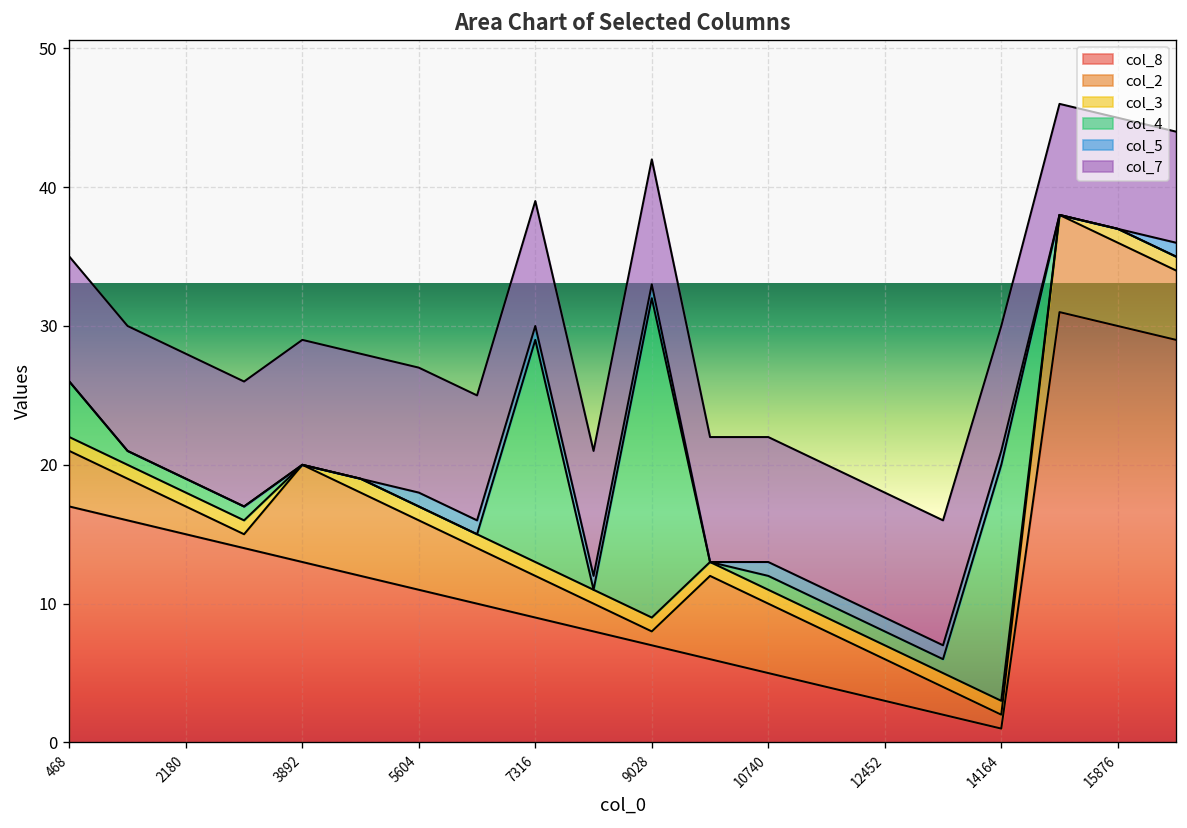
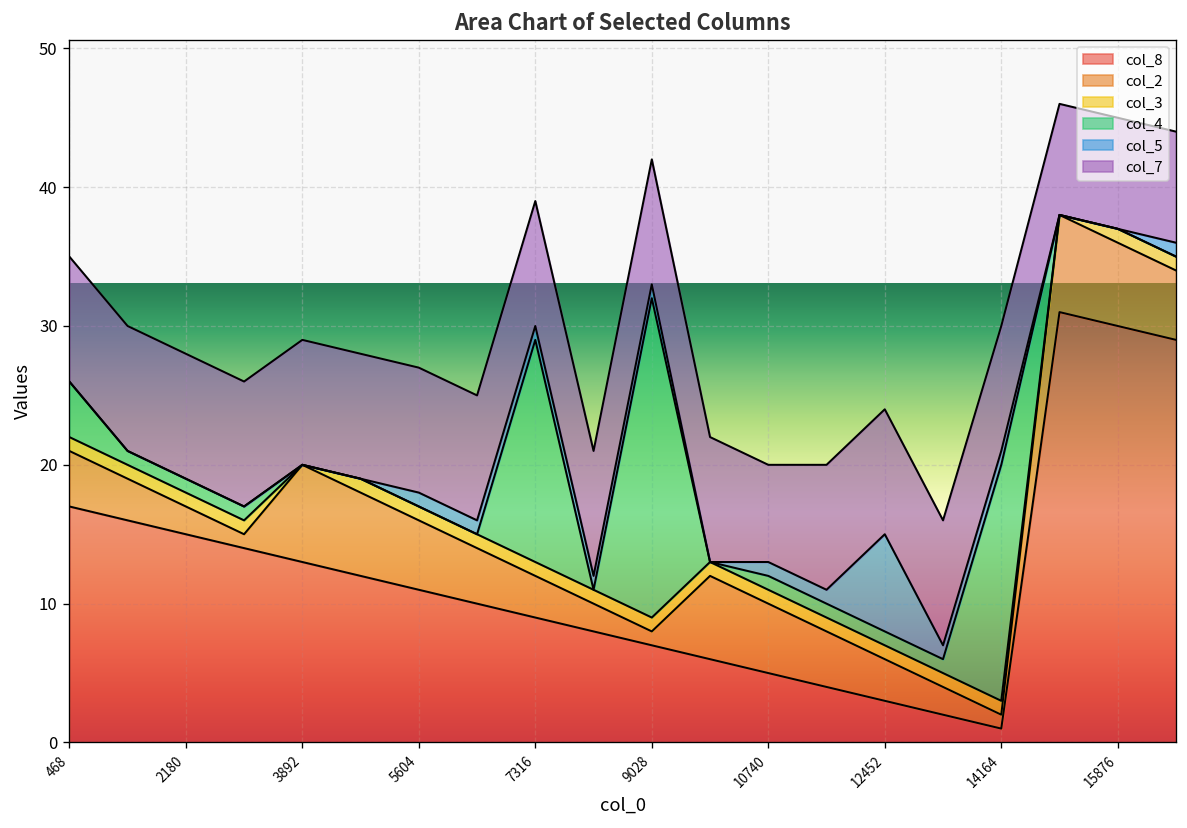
  {
    "col_3": {
      "468": 1,
      "2180": 1,
      "7316": 1,
      "9028": 1,
      "10740": 1,
      "12452": 1,
      "14164": 1
    },
    "col_4": {
      "7316": 16,
      "9028": 23,
      "10740": 1,
      "12452": 1,
      "14164": 17
    },
    "col_5": {
      "5604": 1,
      "7316": 1,
      "9028": 1,
      "10740": 1,
-     "12452": 1,
+     "12452": 7,
      "14164": 1
    },
    "col_7": {
      "468": 9,
      "2180": 9,
      "3892": 9,
      "5604": 9,
      "7316": 9,
      "9028": 9,
-     "10740": 9,
+     "10740": 7,
      "12452": 9,
      "14164": 9
    }
  }
